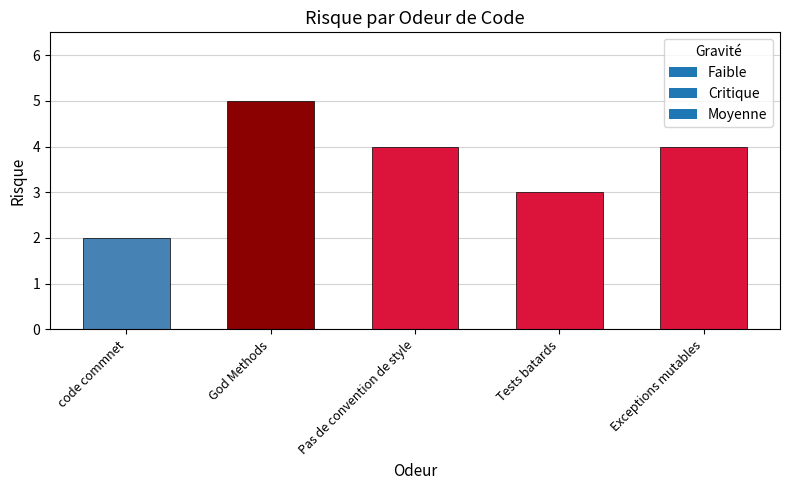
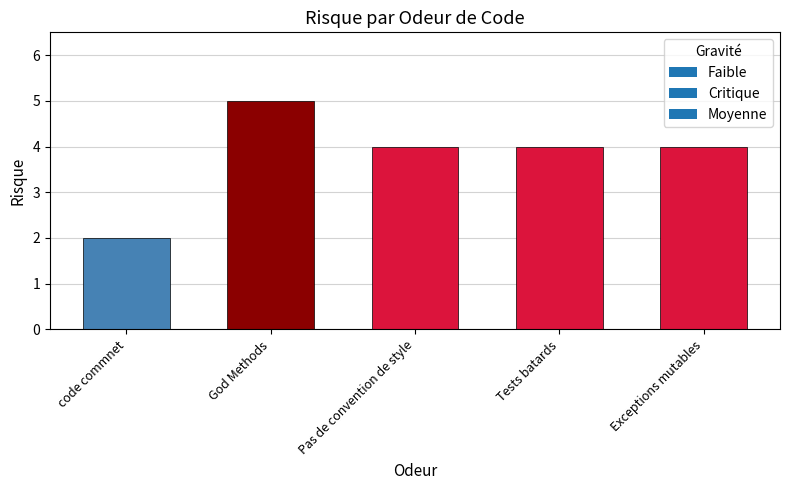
  {
    "code commnet": 2,
    "God Methods": 5,
    "Pas de convention de style": 4,
-   "Tests batards": 3,
+   "Tests batards": 4,
    "Exceptions mutables": 4
  }
